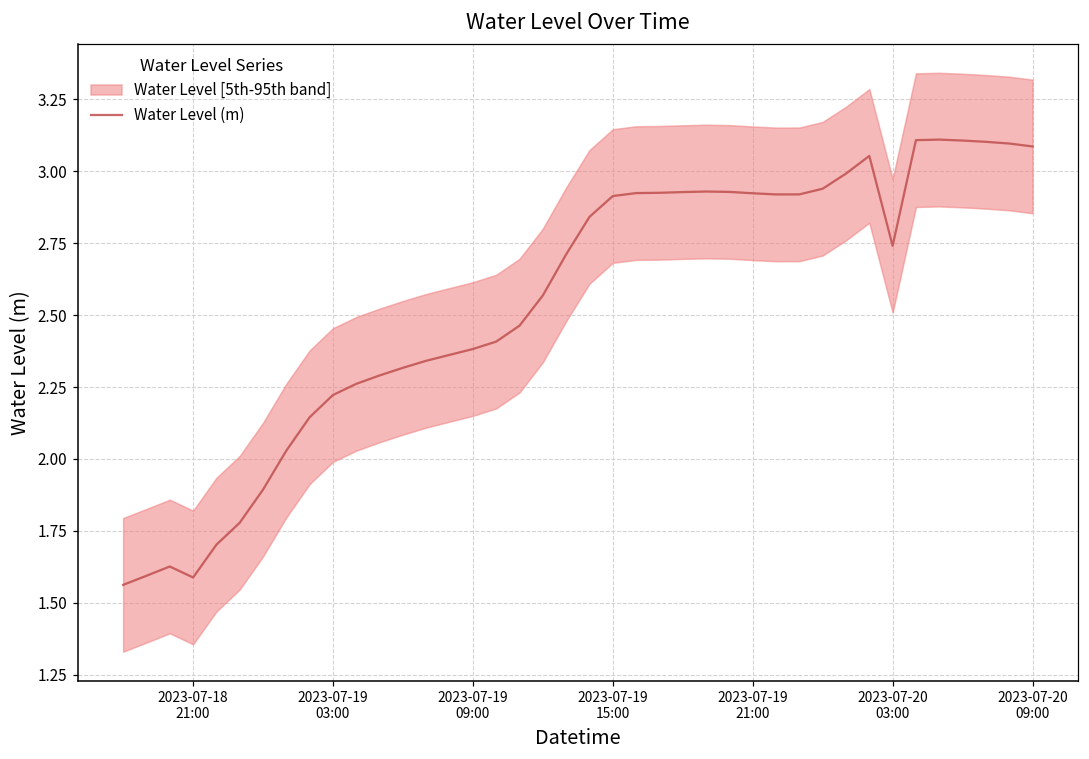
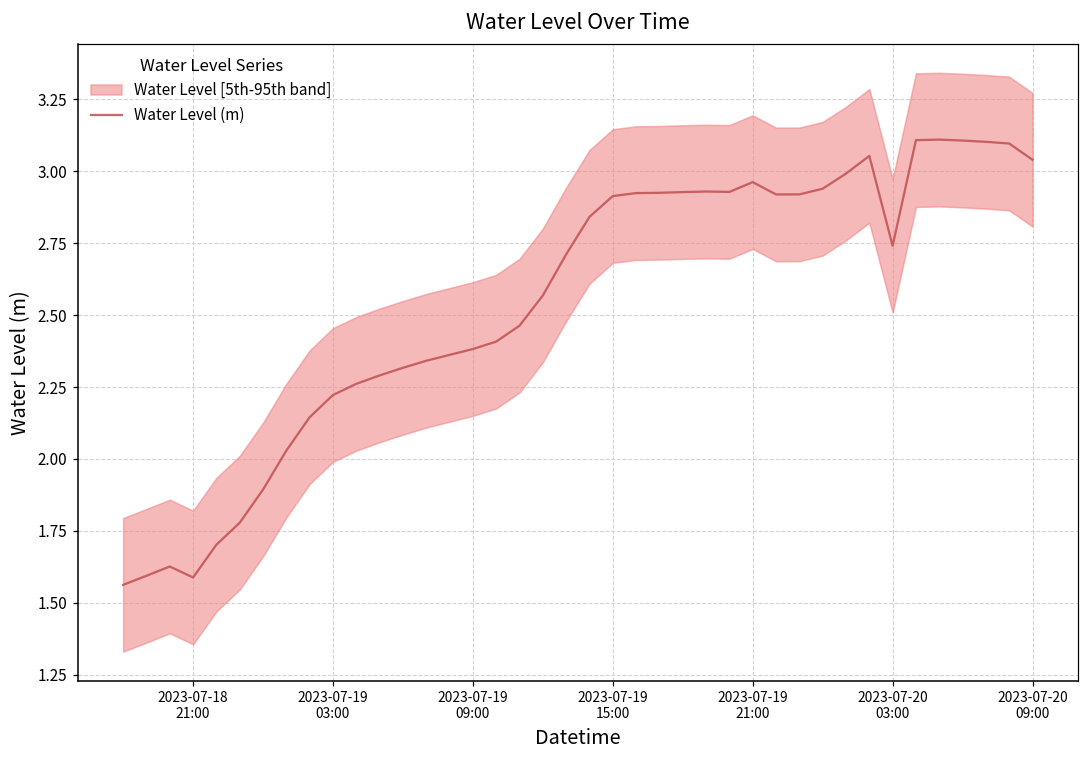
  {
    "Water Level (m)": {
      "2023-07-18 21:00": 1.59,
      "2023-07-19 03:00": 2.22,
      "2023-07-19 09:00": 2.38,
      "2023-07-19 15:00": 2.91,
-     "2023-07-19 21:00": 2.92,
+     "2023-07-19 21:00": 2.96,
      "2023-07-20 03:00": 2.74,
-     "2023-07-20 09:00": 3.09
+     "2023-07-20 09:00": 3.04
    }
  }
